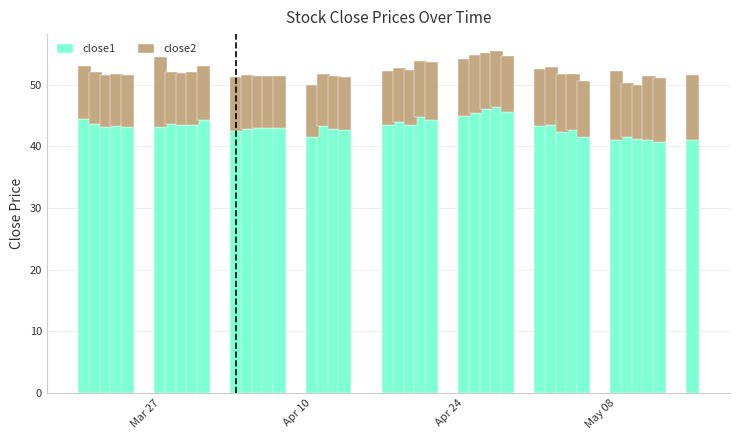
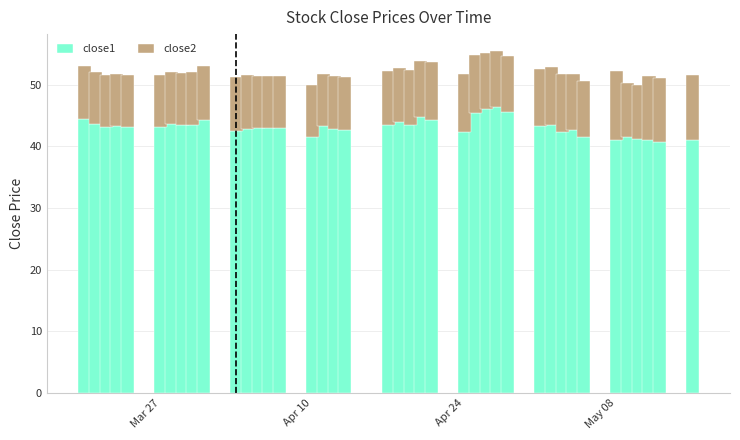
  {
    "close1": {
      "Mar 27": 43,
      "Apr 10": 41,
-     "Apr 24": 45,
+     "Apr 24": 42,
      "May 08": 41
    },
    "close2": {
-     "Mar 27": 11,
+     "Mar 27": 8,
      "Apr 10": 9,
      "Apr 24": 9,
      "May 08": 11
    }
  }
